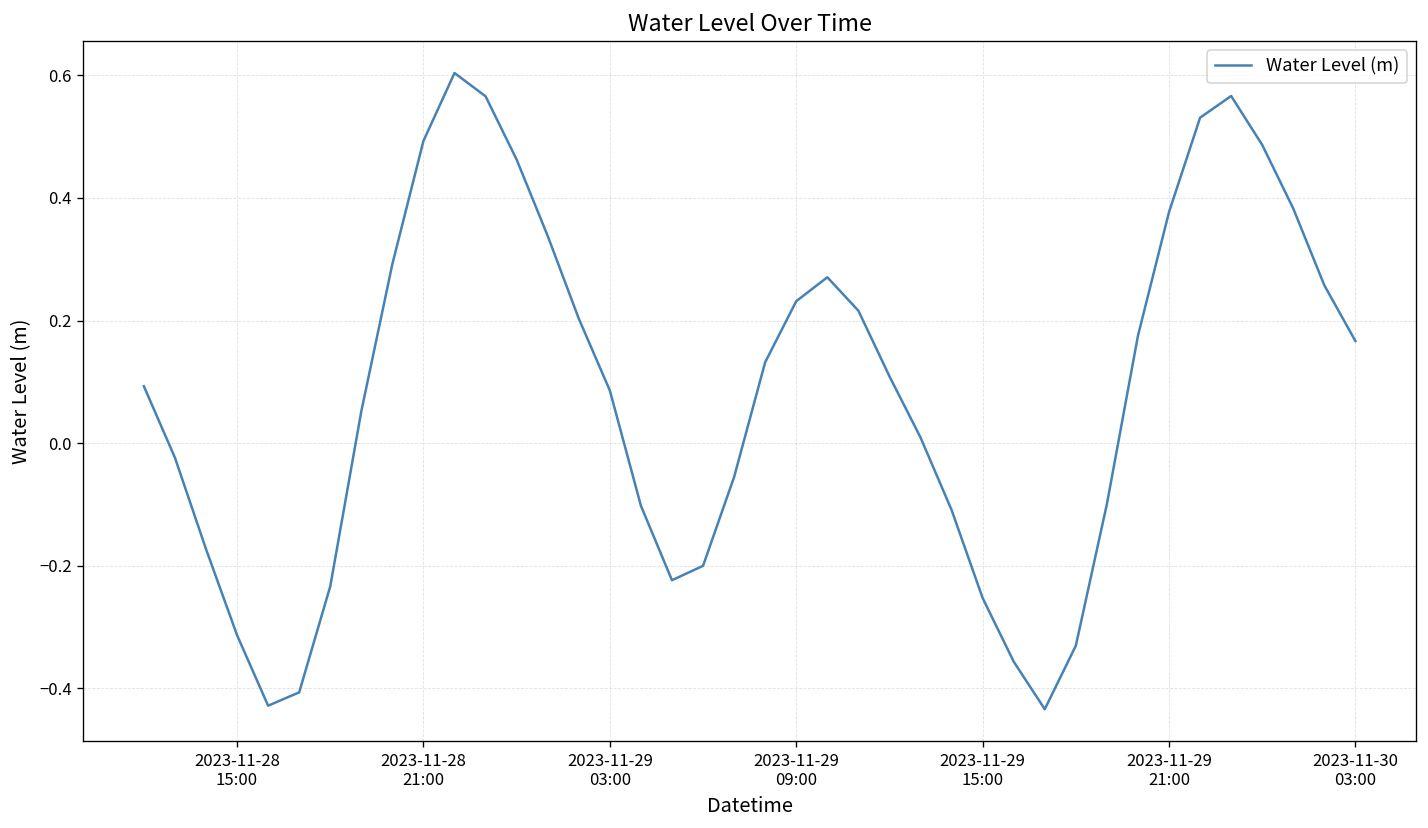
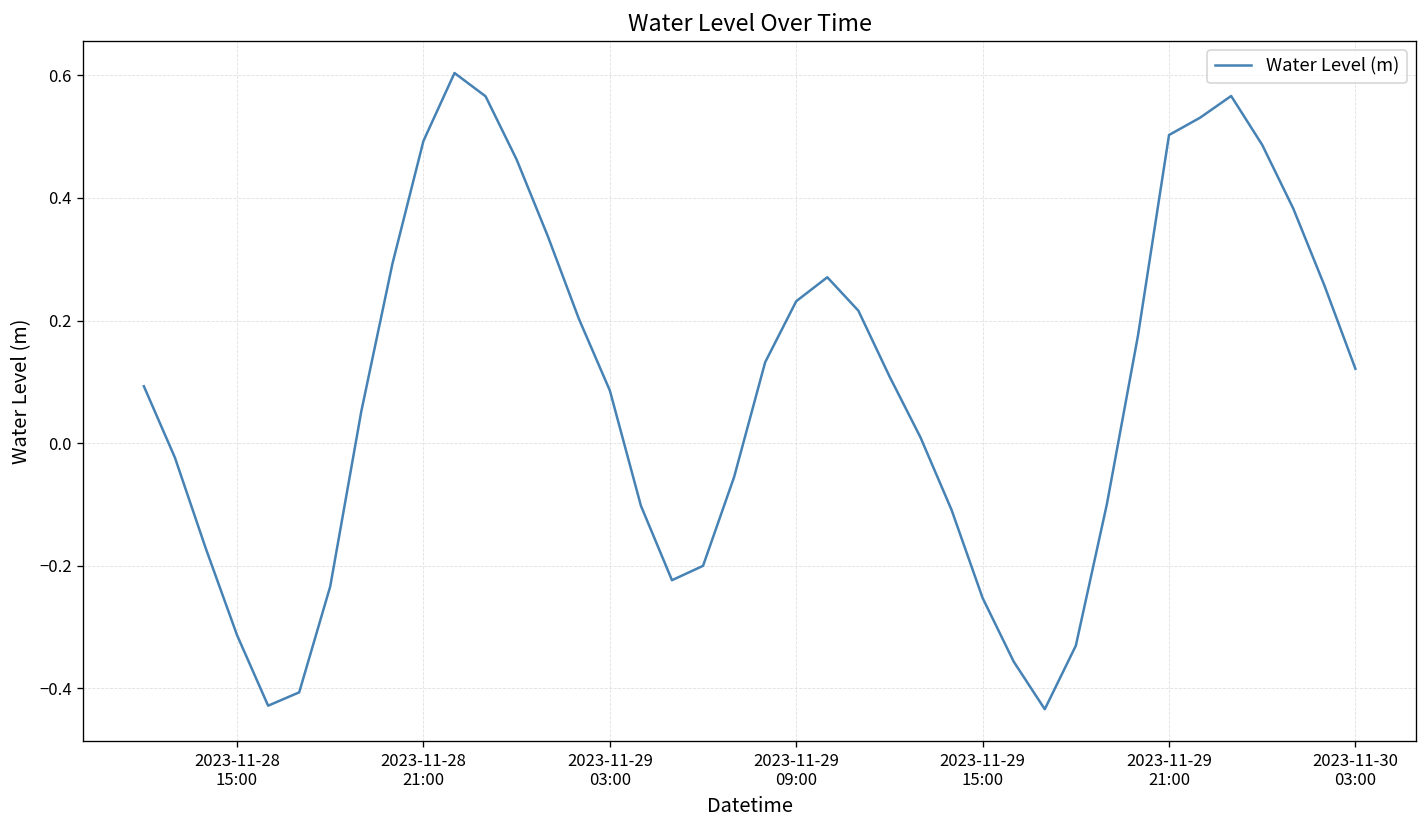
  {
    "2023-11-28 15:00": -0.31,
    "2023-11-28 21:00": 0.49,
    "2023-11-29 03:00": 0.09,
    "2023-11-29 09:00": 0.23,
    "2023-11-29 15:00": -0.25,
-   "2023-11-29 21:00": 0.38,
-   "2023-11-30 03:00": 0.17
+   "2023-11-29 21:00": 0.50,
+   "2023-11-30 03:00": 0.12
  }
